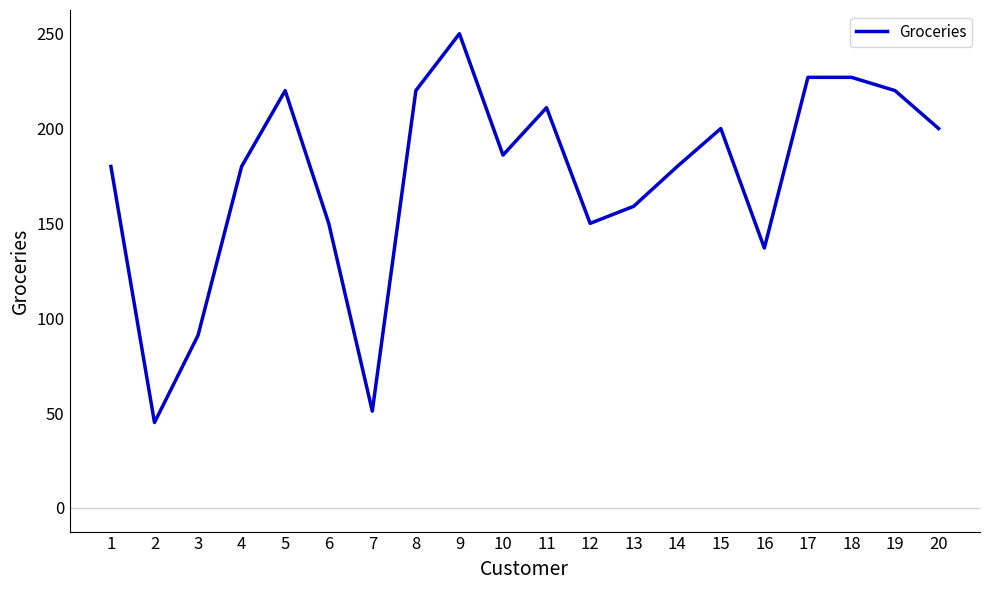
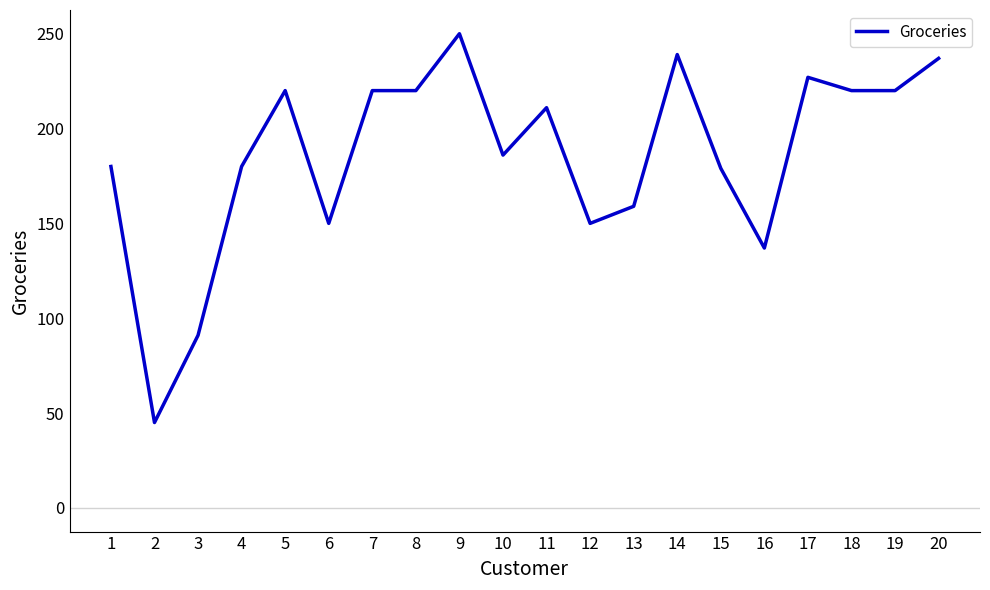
  {
    "1": 180,
    "2": 45,
    "3": 91,
    "4": 180,
    "5": 220,
    "6": 150,
-   "7": 51,
+   "7": 220,
    "8": 220,
    "9": 250,
    "10": 186,
    "11": 211,
    "12": 150,
    "13": 159,
-   "14": 180,
-   "15": 200,
+   "14": 239,
+   "15": 179,
    "16": 137,
    "17": 227,
-   "18": 227,
+   "18": 220,
    "19": 220,
-   "20": 200
+   "20": 237
  }
